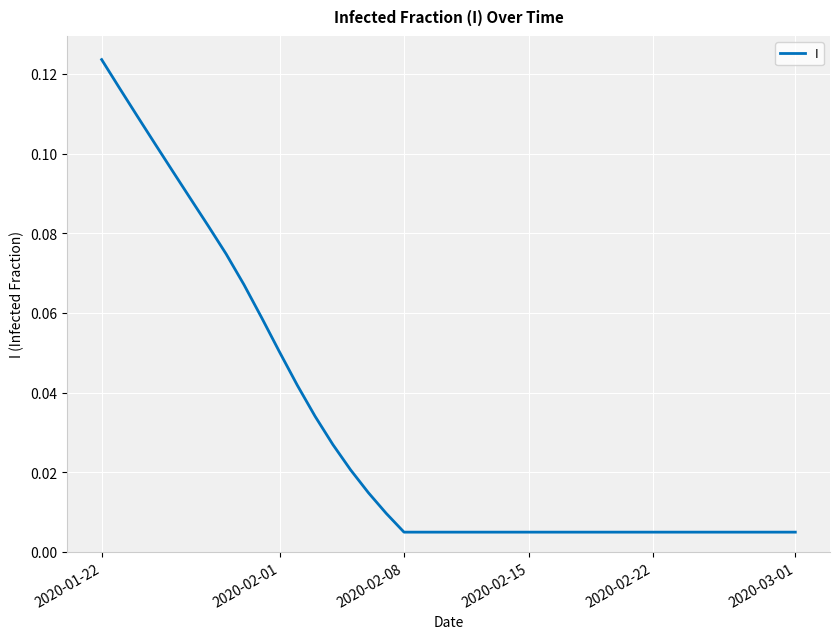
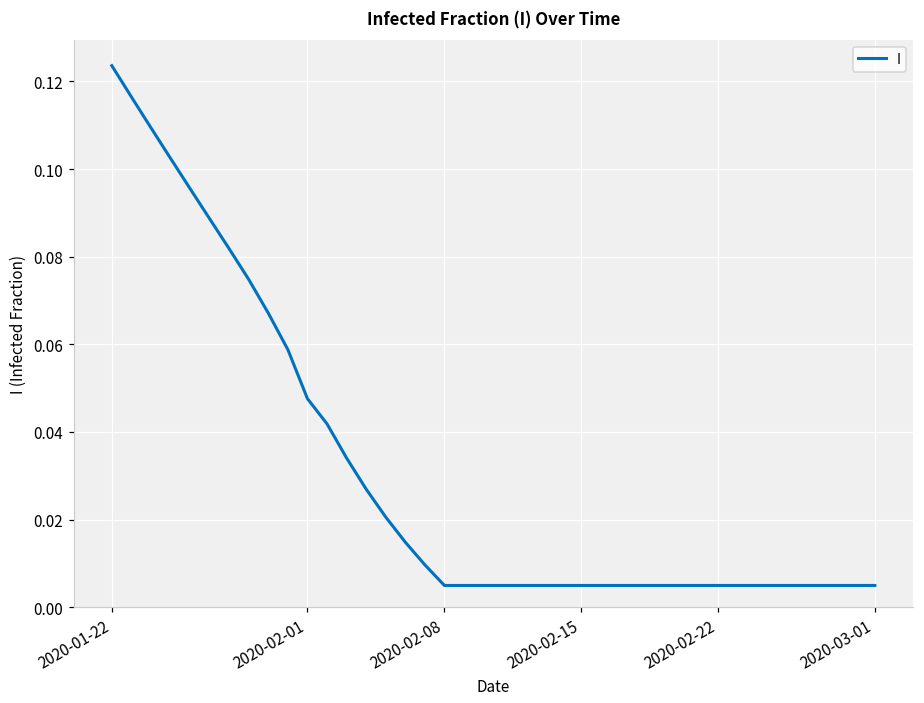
  {
    "2020-01-22": 0.124,
-   "2020-02-01": 0.050,
+   "2020-02-01": 0.048,
    "2020-02-08": 0.005,
    "2020-02-15": 0.005,
    "2020-02-22": 0.005,
    "2020-03-01": 0.005
  }
